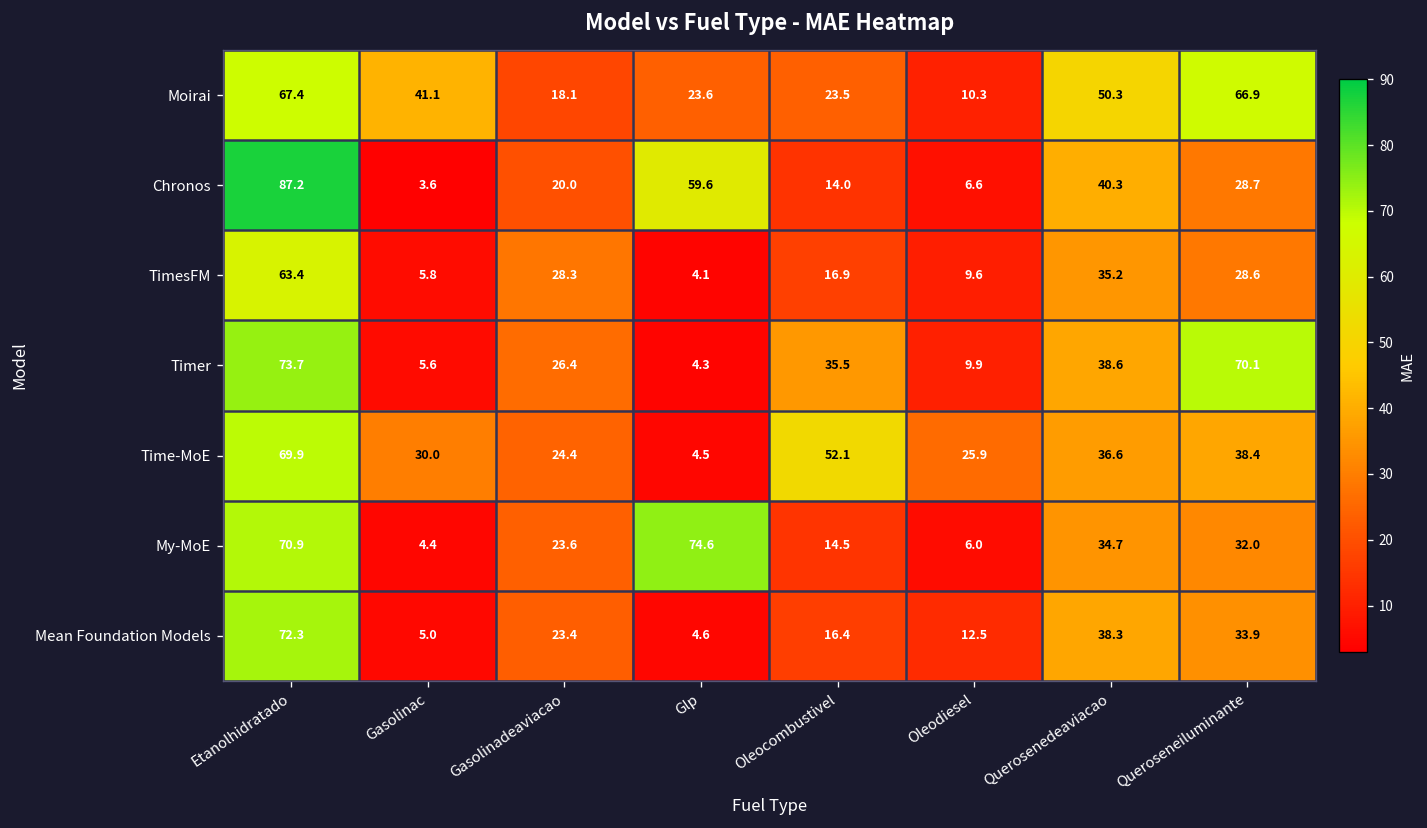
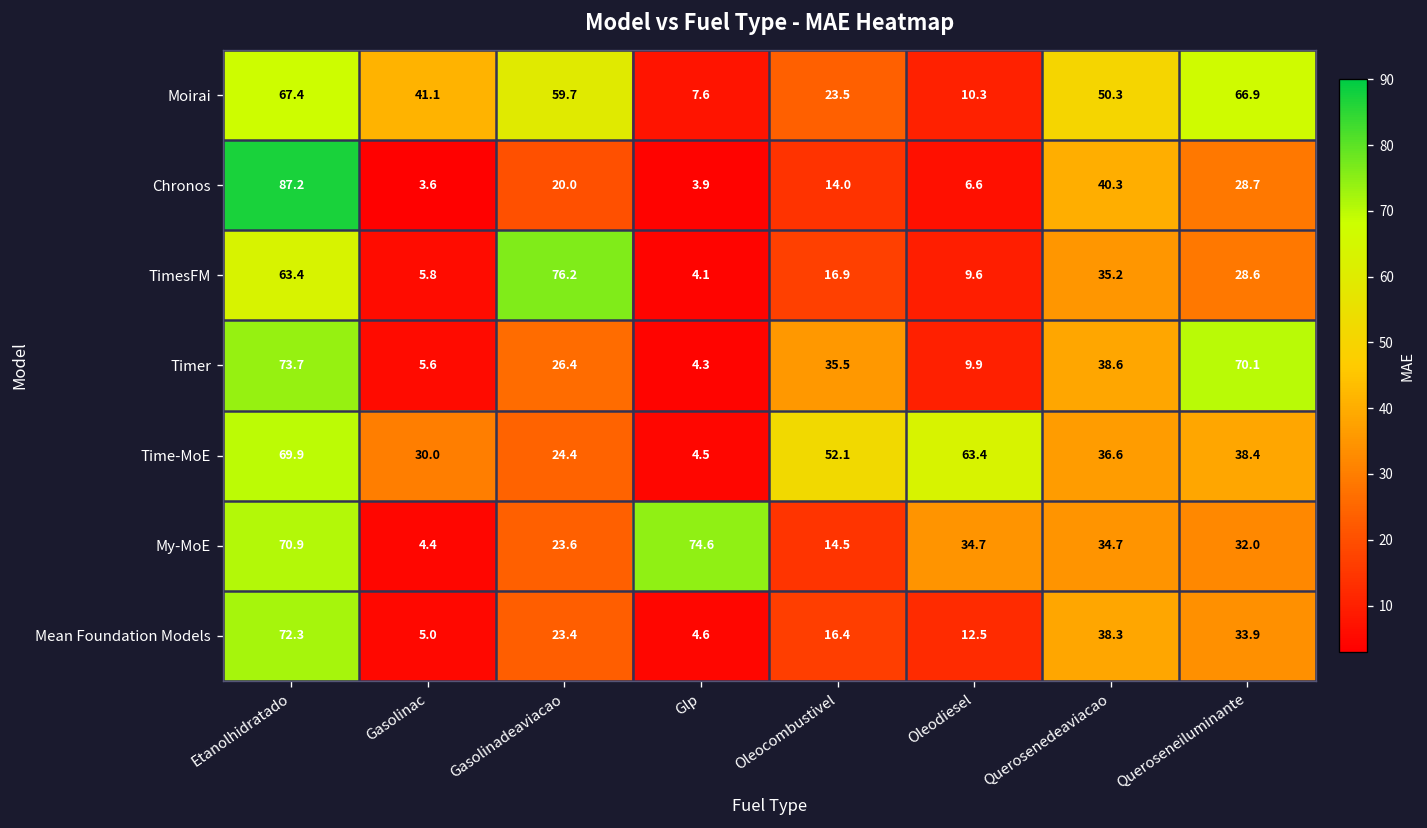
  {
    "Moirai": {
      "Etanolhidratado": 67.4,
      "Gasolinac": 41.1,
-     "Gasolinadeaviacao": 18.1,
-     "Glp": 23.6,
+     "Gasolinadeaviacao": 59.7,
+     "Glp": 7.6,
      "Oleocombustivel": 23.5,
      "Oleodiesel": 10.3,
      "Querosenedeaviacao": 50.3,
      "Queroseneiluminante": 66.9
    },
    "Chronos": {
      "Etanolhidratado": 87.2,
      "Gasolinac": 3.6,
      "Gasolinadeaviacao": 20.0,
-     "Glp": 59.6,
+     "Glp": 3.9,
      "Oleocombustivel": 14.0,
      "Oleodiesel": 6.6,
      "Querosenedeaviacao": 40.3,
      "Queroseneiluminante": 28.7
    },
    "TimesFM": {
      "Etanolhidratado": 63.4,
      "Gasolinac": 5.8,
-     "Gasolinadeaviacao": 28.3,
+     "Gasolinadeaviacao": 76.2,
      "Glp": 4.1,
      "Oleocombustivel": 16.9,
      "Oleodiesel": 9.6,
      "Querosenedeaviacao": 35.2,
      "Queroseneiluminante": 28.6
    },
    "Timer": {
      "Etanolhidratado": 73.7,
      "Gasolinac": 5.6,
      "Gasolinadeaviacao": 26.4,
      "Glp": 4.3,
      "Oleocombustivel": 35.5,
      "Oleodiesel": 9.9,
      "Querosenedeaviacao": 38.6,
      "Queroseneiluminante": 70.1
    },
    "Time-MoE": {
      "Etanolhidratado": 69.9,
      "Gasolinac": 30.0,
      "Gasolinadeaviacao": 24.4,
      "Glp": 4.5,
      "Oleocombustivel": 52.1,
-     "Oleodiesel": 25.9,
+     "Oleodiesel": 63.4,
      "Querosenedeaviacao": 36.6,
      "Queroseneiluminante": 38.4
    },
    "My-MoE": {
      "Etanolhidratado": 70.9,
      "Gasolinac": 4.4,
      "Gasolinadeaviacao": 23.6,
      "Glp": 74.6,
      "Oleocombustivel": 14.5,
-     "Oleodiesel": 6.0,
+     "Oleodiesel": 34.7,
      "Querosenedeaviacao": 34.7,
      "Queroseneiluminante": 32.0
    },
    "Mean Foundation Models": {
      "Etanolhidratado": 72.3,
      "Gasolinac": 5.0,
      "Gasolinadeaviacao": 23.4,
      "Glp": 4.6,
      "Oleocombustivel": 16.4,
      "Oleodiesel": 12.5,
      "Querosenedeaviacao": 38.3,
      "Queroseneiluminante": 33.9
    }
  }
